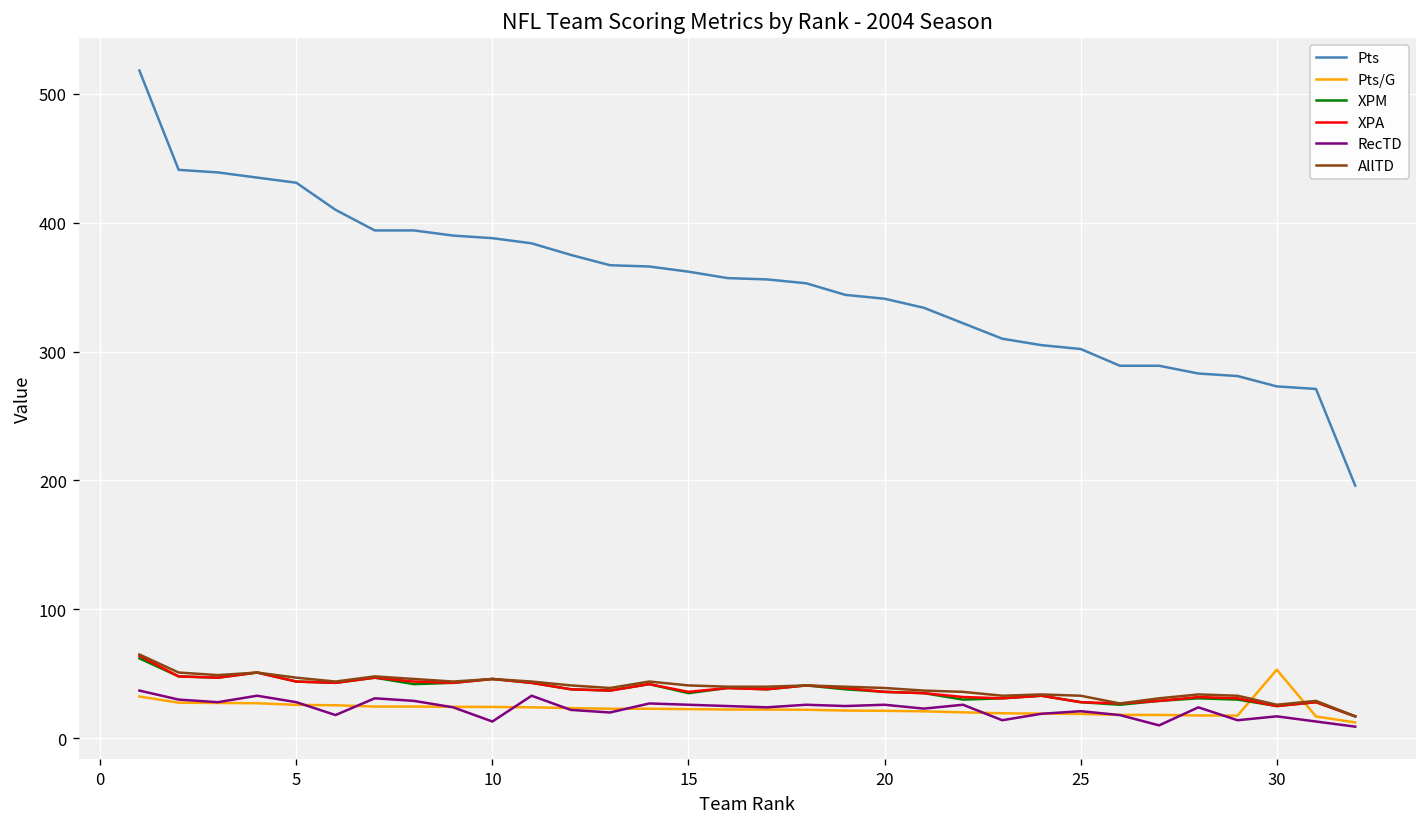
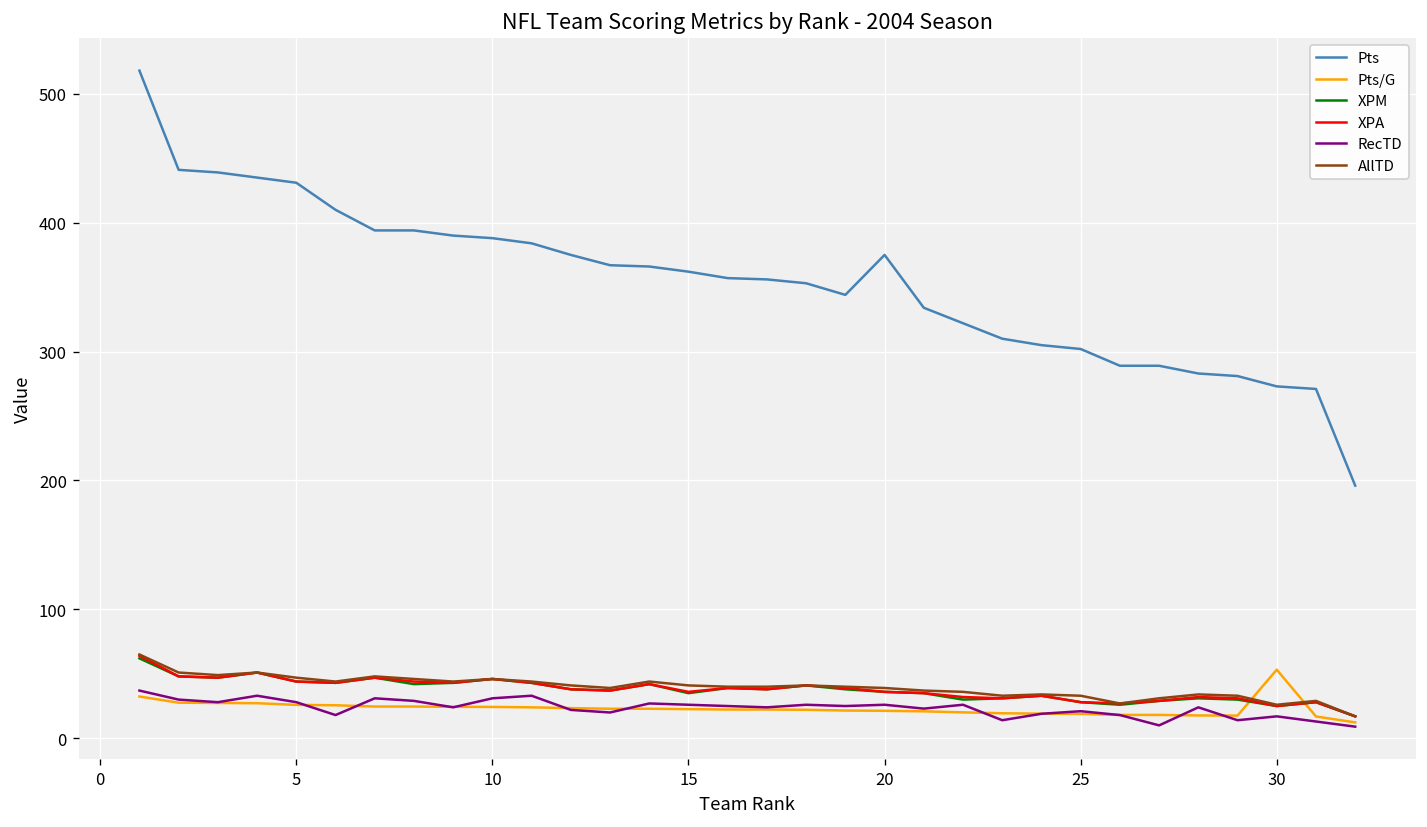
  {
    "Pts": {
      "5": 431,
      "10": 388,
      "15": 362,
-     "20": 341,
+     "20": 375,
      "25": 302,
      "30": 273
    },
    "Pts/G": {
      "10": 24,
      "15": 23,
      "20": 21,
      "30": 53
    },
    "RecTD": {
-     "10": 13,
+     "10": 31,
      "15": 26,
      "20": 26,
      "30": 17
    },
    "AllTD": {
      "5": 47,
      "15": 41,
      "20": 39,
      "25": 33
    }
  }
